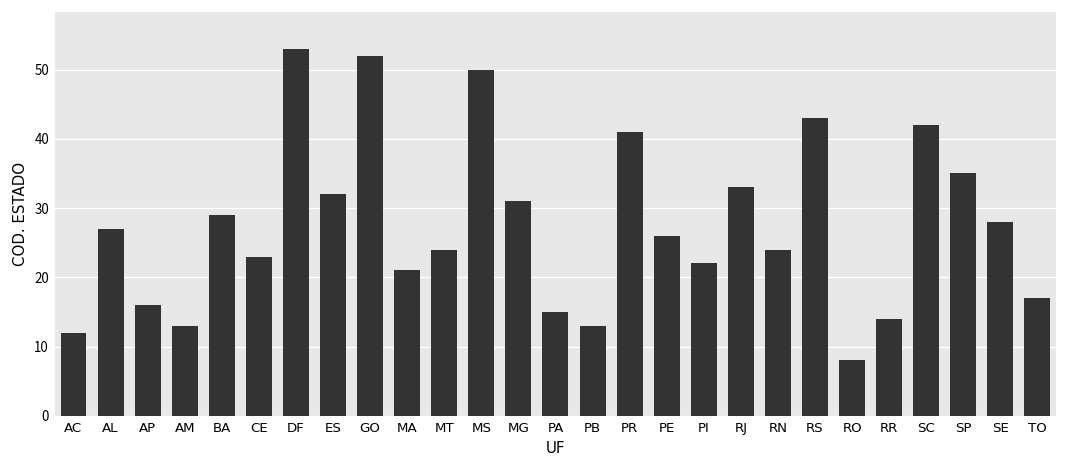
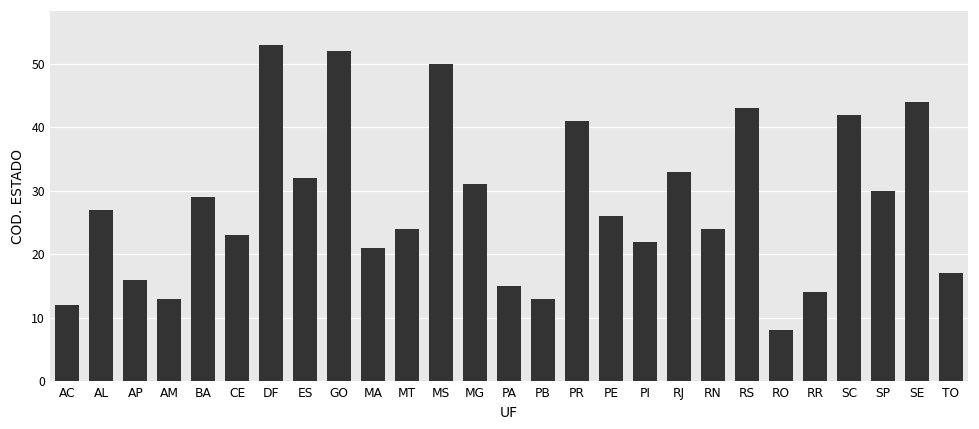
  {
    "AC": 12,
    "AL": 27,
    "AP": 16,
    "AM": 13,
    "BA": 29,
    "CE": 23,
    "DF": 53,
    "ES": 32,
    "GO": 52,
    "MA": 21,
    "MT": 24,
    "MS": 50,
    "MG": 31,
    "PA": 15,
    "PB": 13,
    "PR": 41,
    "PE": 26,
    "PI": 22,
    "RJ": 33,
    "RN": 24,
    "RS": 43,
    "RO": 8,
    "RR": 14,
    "SC": 42,
-   "SP": 35,
-   "SE": 28,
+   "SP": 30,
+   "SE": 44,
    "TO": 17
  }
